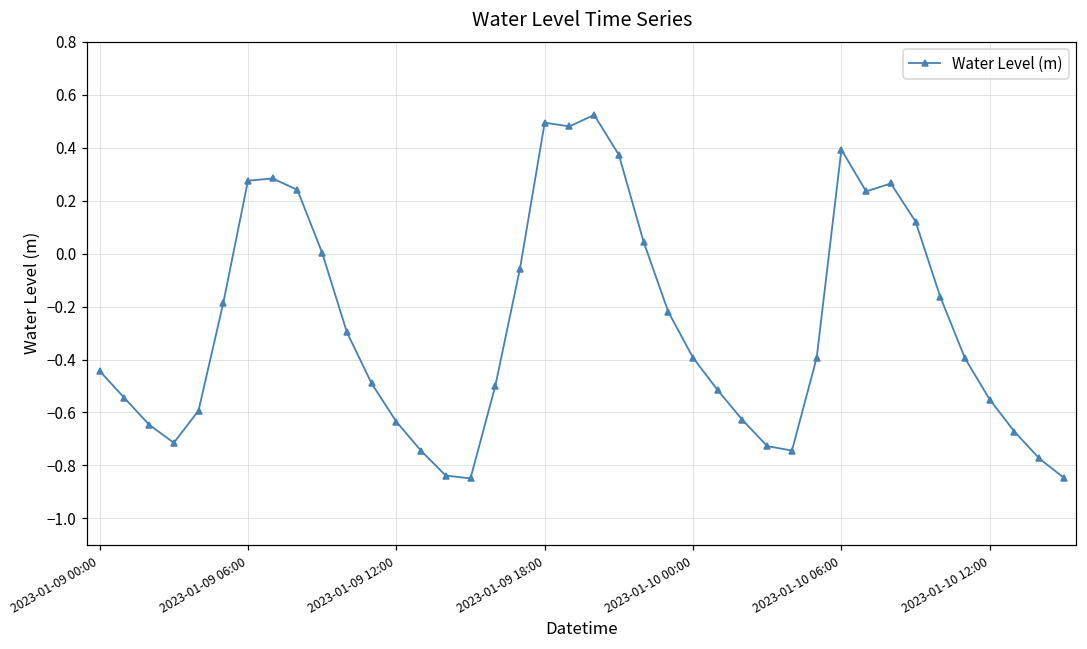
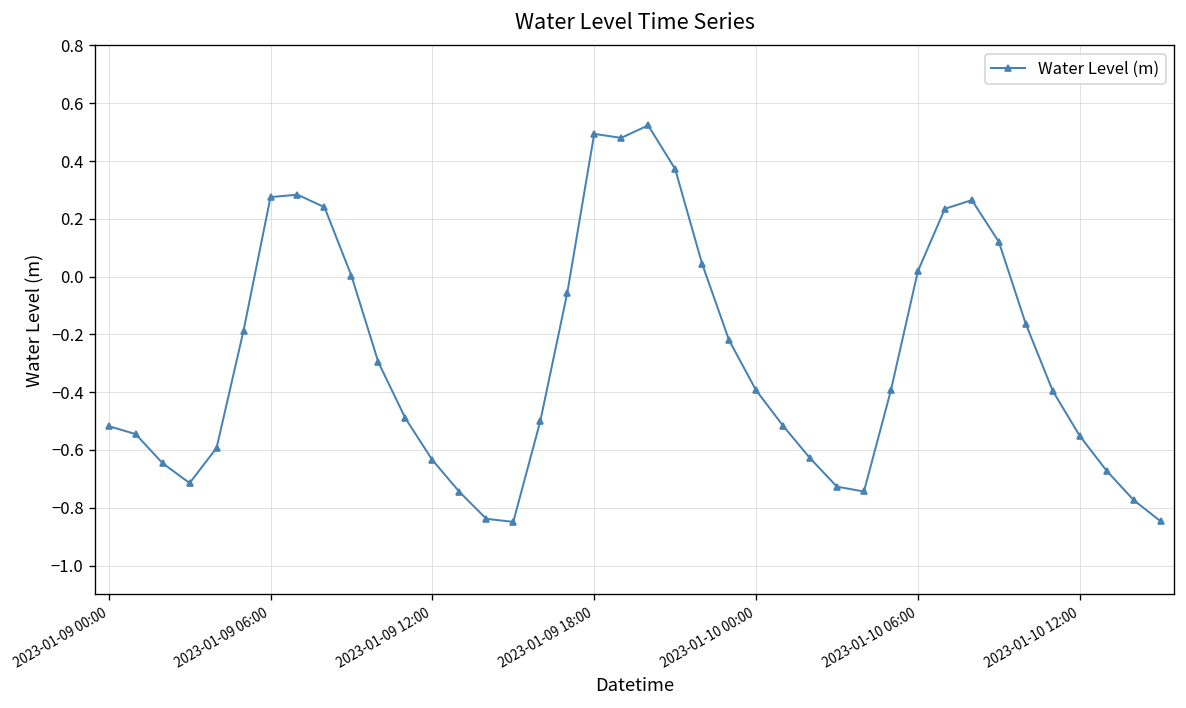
  {
-   "2023-01-09 00:00": -0.44,
+   "2023-01-09 00:00": -0.52,
    "2023-01-09 06:00": 0.28,
    "2023-01-09 12:00": -0.63,
    "2023-01-09 18:00": 0.49,
    "2023-01-10 00:00": -0.39,
-   "2023-01-10 06:00": 0.39,
+   "2023-01-10 06:00": 0.02,
    "2023-01-10 12:00": -0.55
  }
